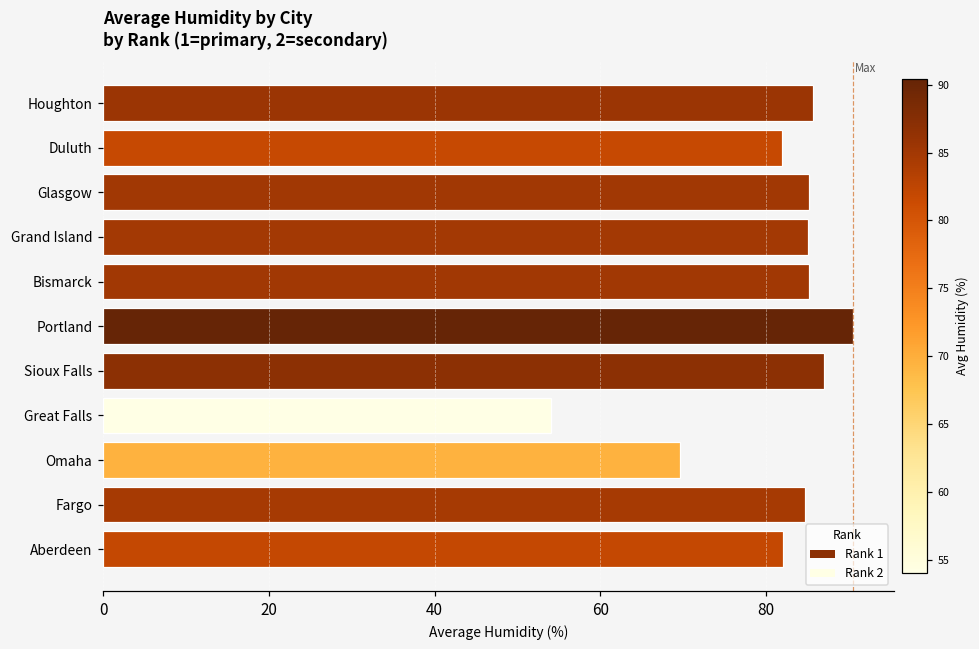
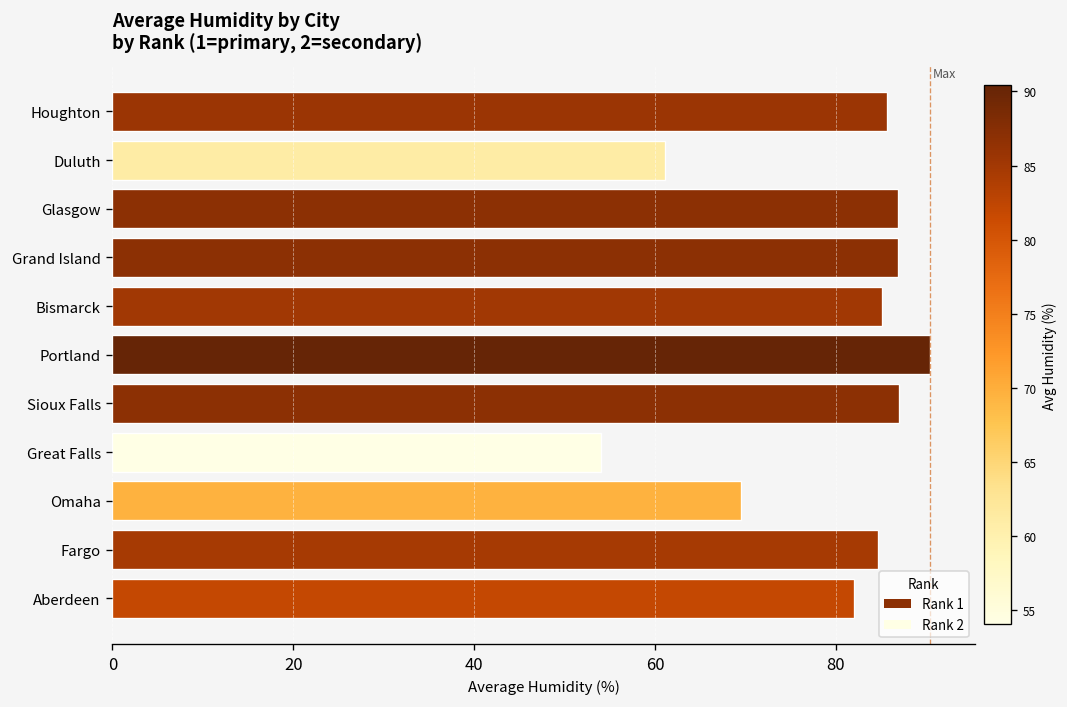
  {
    "Houghton": 86,
-   "Duluth": 82,
-   "Glasgow": 85,
-   "Grand Island": 85,
+   "Duluth": 61,
+   "Glasgow": 87,
+   "Grand Island": 87,
    "Bismarck": 85,
    "Portland": 90,
    "Sioux Falls": 87,
    "Great Falls": 54,
    "Omaha": 70,
    "Fargo": 85,
    "Aberdeen": 82
  }
